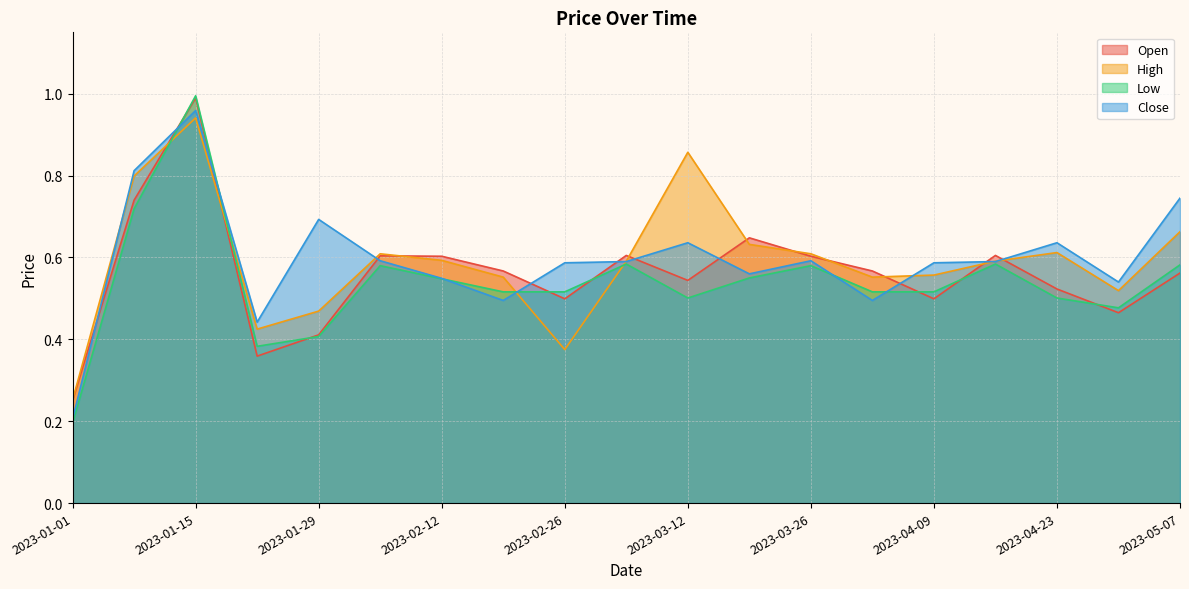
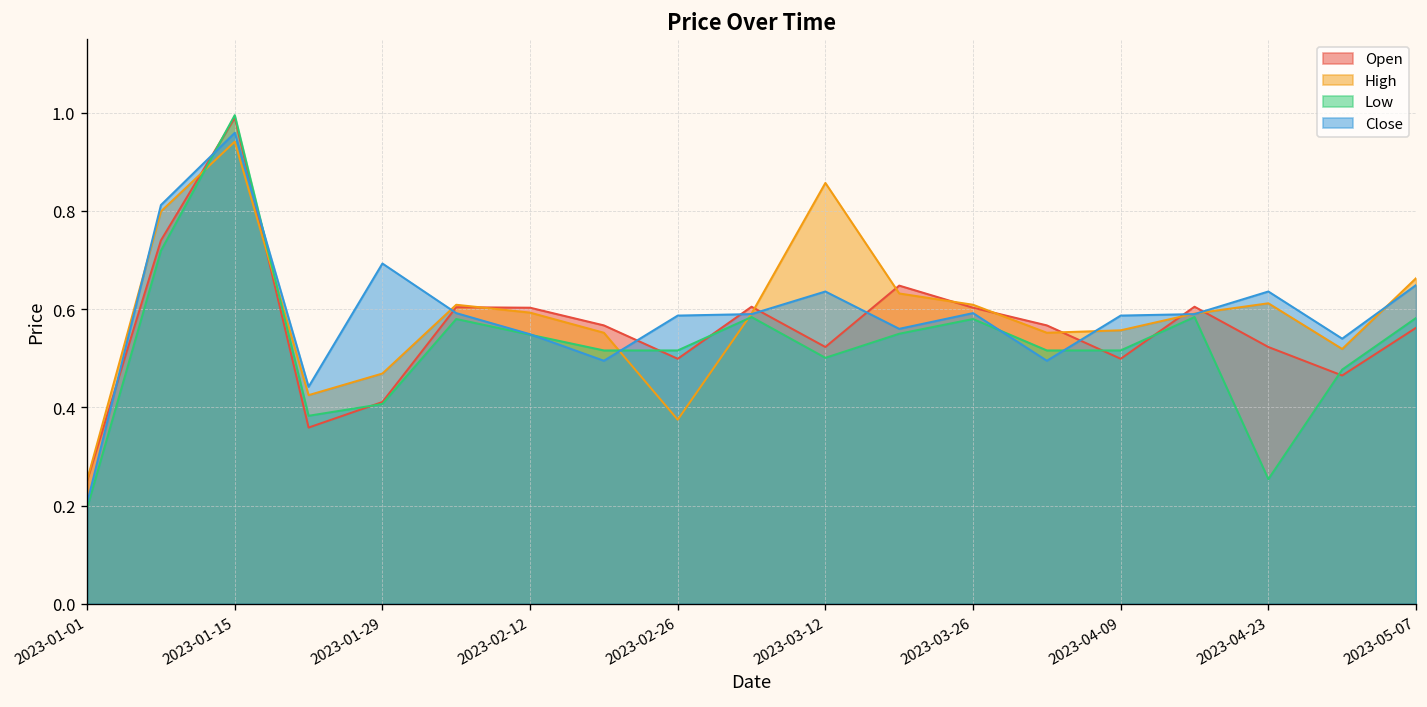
  {
    "Open": {
      "2023-02-12": 0.60,
      "2023-02-26": 0.50,
-     "2023-03-12": 0.54,
+     "2023-03-12": 0.52,
      "2023-04-09": 0.50,
      "2023-04-23": 0.52,
      "2023-05-07": 0.56
    },
    "High": {
      "2023-01-15": 0.94,
      "2023-01-29": 0.47,
      "2023-02-12": 0.59,
      "2023-02-26": 0.38,
      "2023-03-12": 0.86,
      "2023-04-09": 0.56,
      "2023-04-23": 0.61,
      "2023-05-07": 0.66
    },
    "Low": {
      "2023-01-01": 0.20,
      "2023-02-26": 0.52,
      "2023-03-12": 0.50,
      "2023-03-26": 0.58,
      "2023-04-09": 0.52,
-     "2023-04-23": 0.50,
+     "2023-04-23": 0.25,
      "2023-05-07": 0.58
    },
    "Close": {
      "2023-01-01": 0.21,
      "2023-01-15": 0.96,
      "2023-01-29": 0.69,
      "2023-02-26": 0.59,
      "2023-03-12": 0.64,
      "2023-03-26": 0.59,
      "2023-04-09": 0.59,
      "2023-04-23": 0.64,
-     "2023-05-07": 0.75
+     "2023-05-07": 0.65
    }
  }
